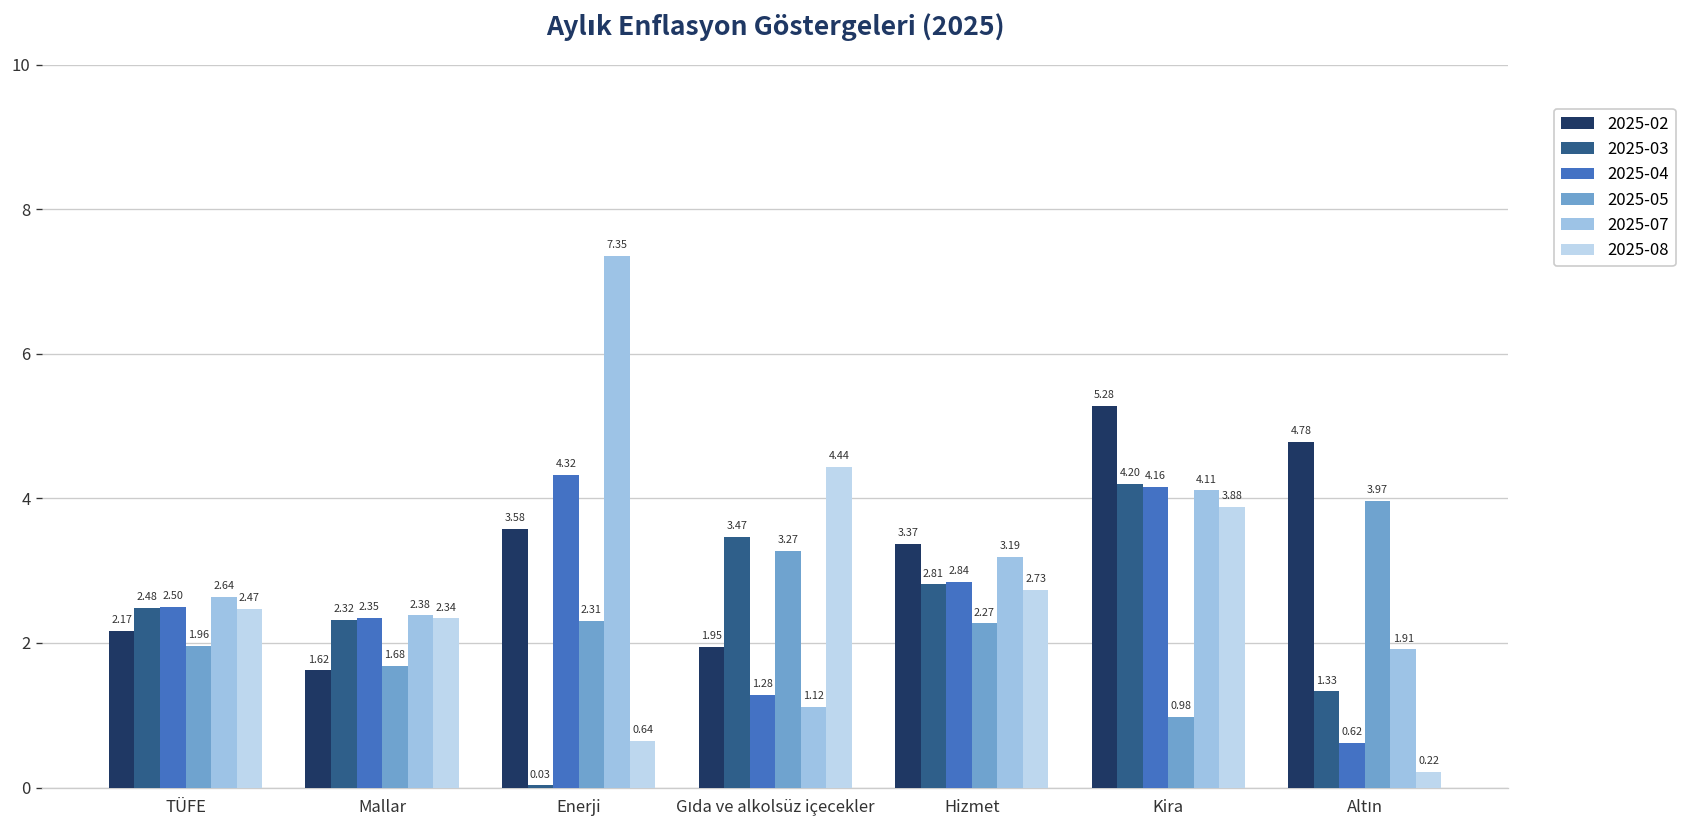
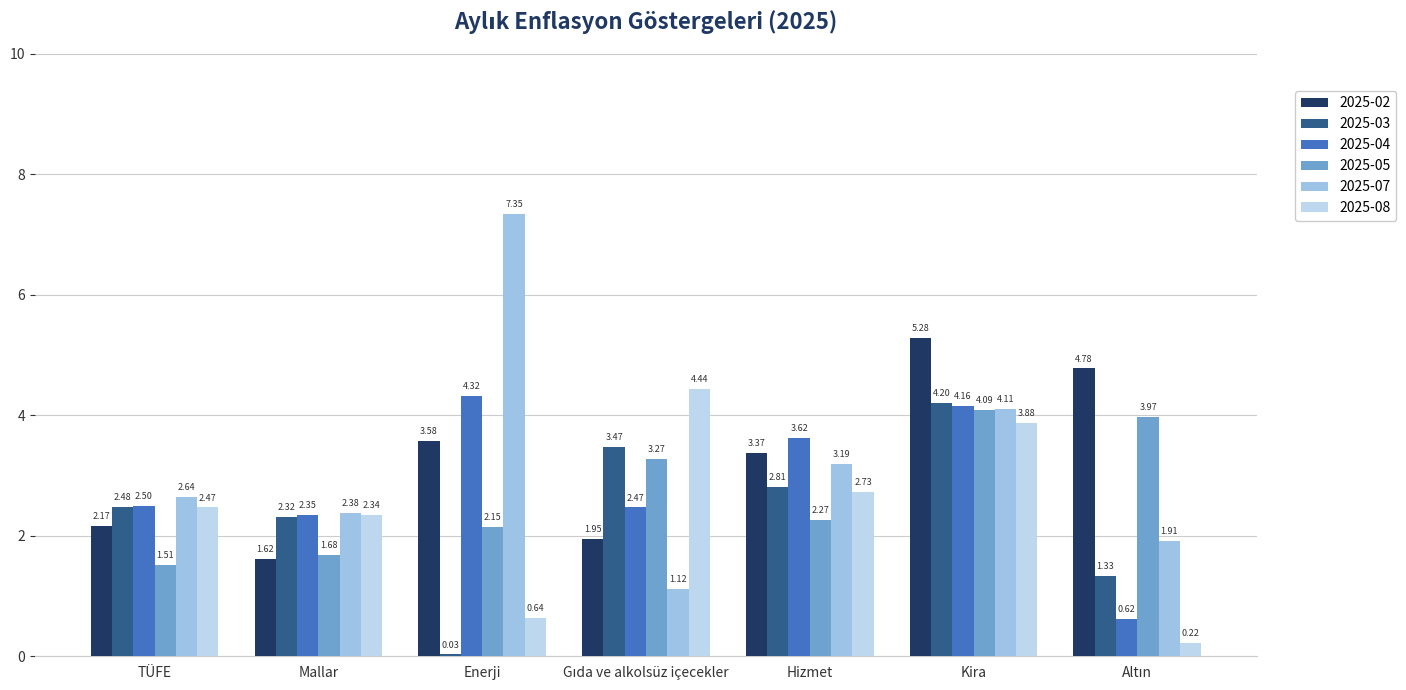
  {
    "2025-04": {
      "TÜFE": 2.50,
      "Mallar": 2.35,
      "Enerji": 4.32,
-     "Gıda ve alkolsüz içecekler": 1.28,
-     "Hizmet": 2.84,
+     "Gıda ve alkolsüz içecekler": 2.47,
+     "Hizmet": 3.62,
      "Kira": 4.16,
      "Altın": 0.62
    },
    "2025-05": {
-     "TÜFE": 1.96,
+     "TÜFE": 1.51,
      "Mallar": 1.68,
-     "Enerji": 2.31,
+     "Enerji": 2.15,
      "Gıda ve alkolsüz içecekler": 3.27,
      "Hizmet": 2.27,
-     "Kira": 0.98,
+     "Kira": 4.09,
      "Altın": 3.97
    }
  }
